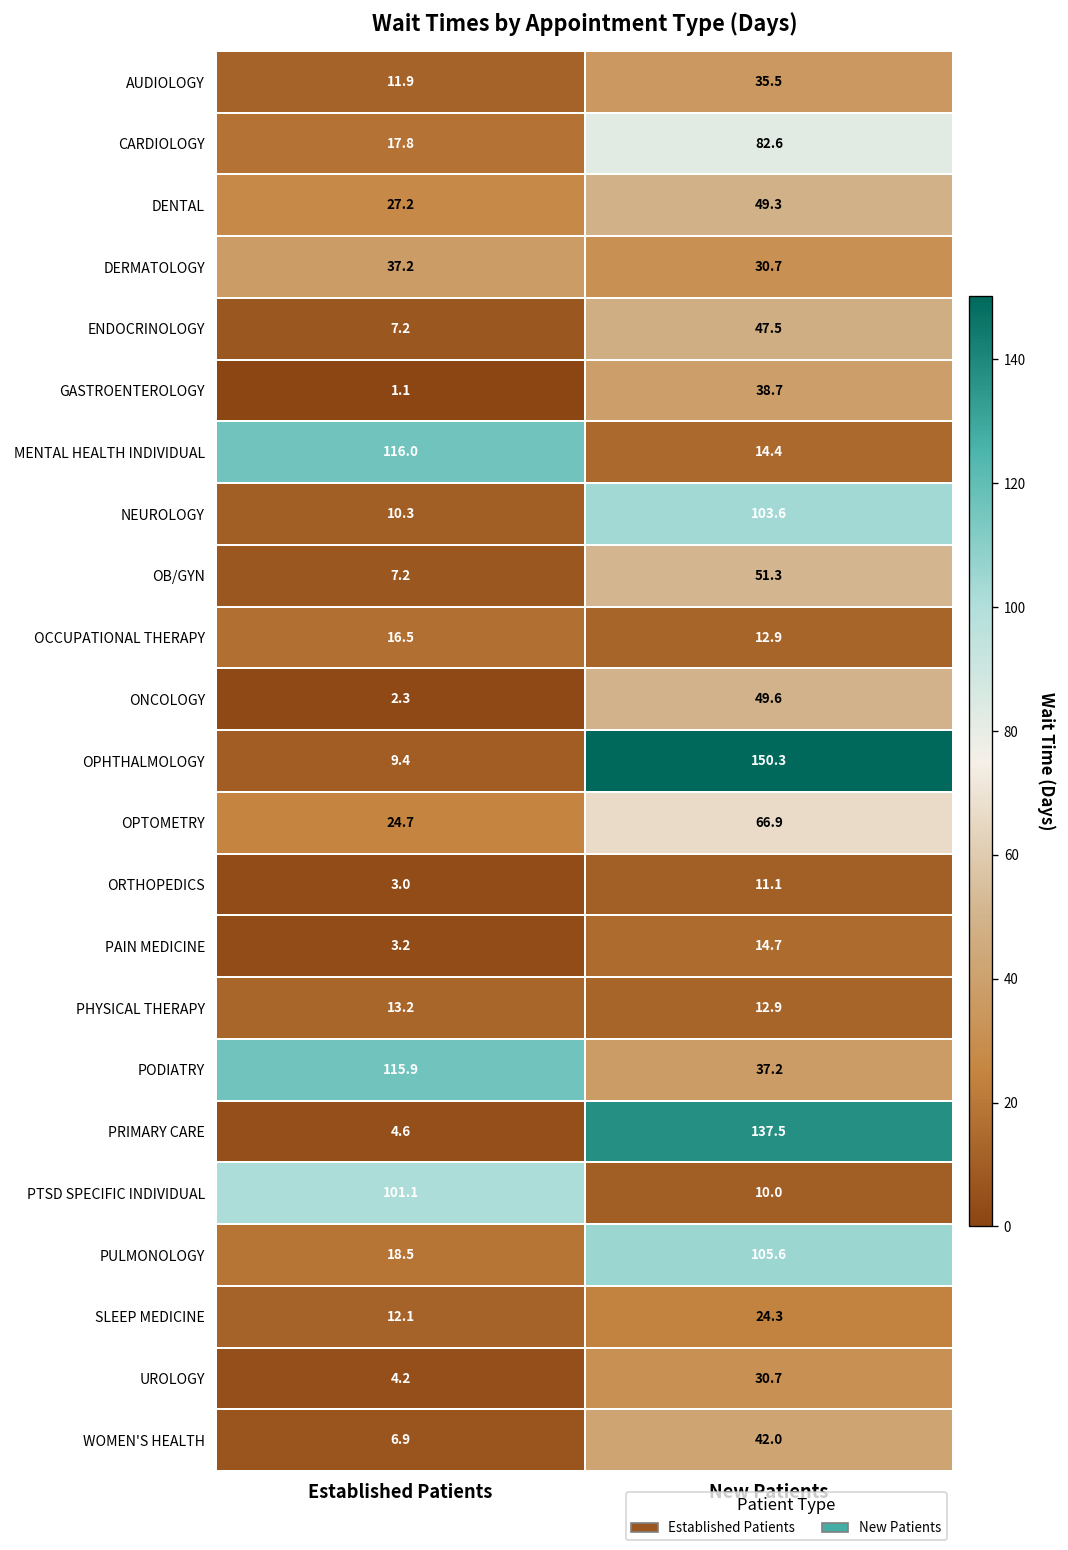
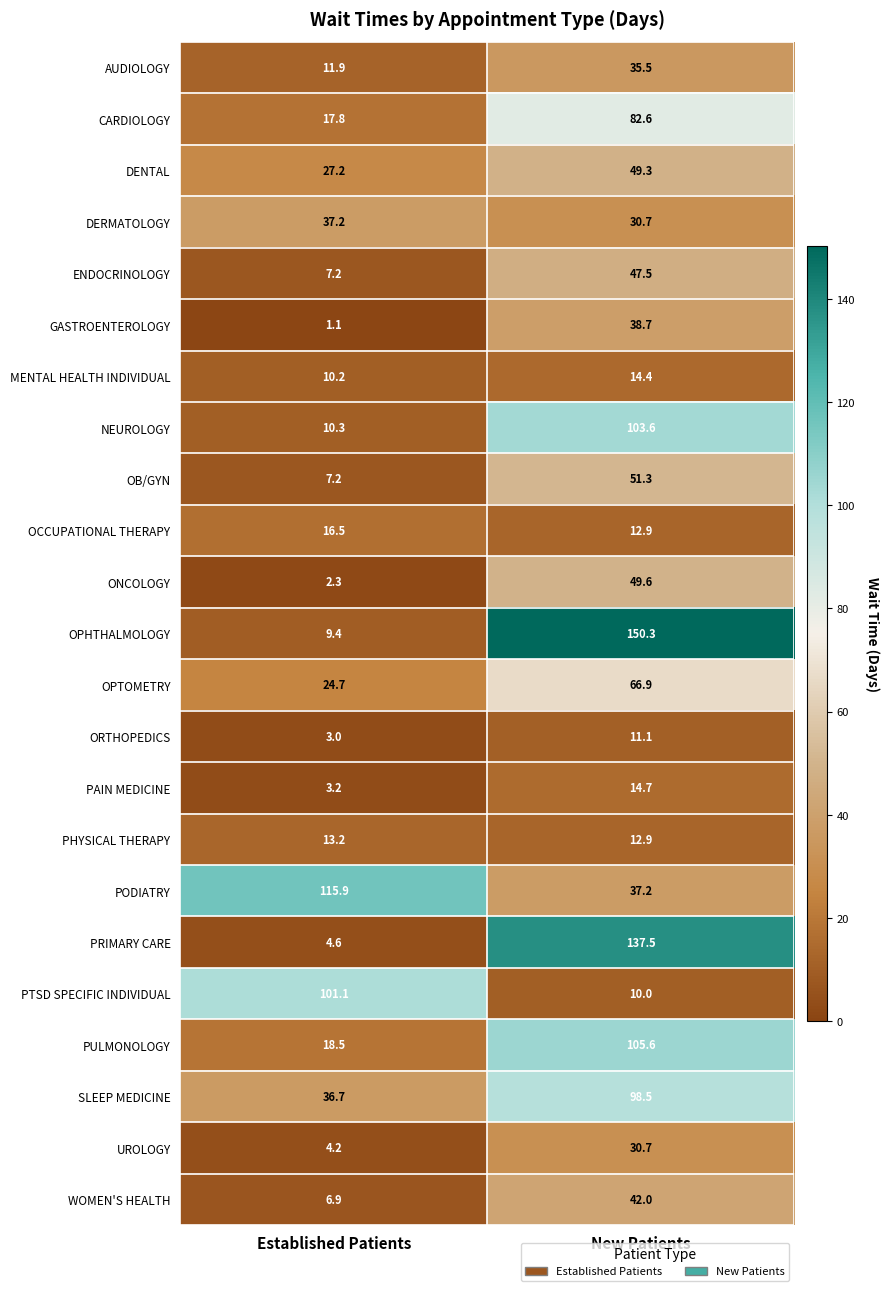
  {
    "AUDIOLOGY": {
      "Established Patients": 11.9,
      "New Patients": 35.5
    },
    "CARDIOLOGY": {
      "Established Patients": 17.8,
      "New Patients": 82.6
    },
    "DENTAL": {
      "Established Patients": 27.2,
      "New Patients": 49.3
    },
    "DERMATOLOGY": {
      "Established Patients": 37.2,
      "New Patients": 30.7
    },
    "ENDOCRINOLOGY": {
      "Established Patients": 7.2,
      "New Patients": 47.5
    },
    "GASTROENTEROLOGY": {
      "Established Patients": 1.1,
      "New Patients": 38.7
    },
    "MENTAL HEALTH INDIVIDUAL": {
-     "Established Patients": 116.0,
+     "Established Patients": 10.2,
      "New Patients": 14.4
    },
    "NEUROLOGY": {
      "Established Patients": 10.3,
      "New Patients": 103.6
    },
    "OB/GYN": {
      "Established Patients": 7.2,
      "New Patients": 51.3
    },
    "OCCUPATIONAL THERAPY": {
      "Established Patients": 16.5,
      "New Patients": 12.9
    },
    "ONCOLOGY": {
      "Established Patients": 2.3,
      "New Patients": 49.6
    },
    "OPHTHALMOLOGY": {
      "Established Patients": 9.4,
      "New Patients": 150.3
    },
    "OPTOMETRY": {
      "Established Patients": 24.7,
      "New Patients": 66.9
    },
    "ORTHOPEDICS": {
      "Established Patients": 3.0,
      "New Patients": 11.1
    },
    "PAIN MEDICINE": {
      "Established Patients": 3.2,
      "New Patients": 14.7
    },
    "PHYSICAL THERAPY": {
      "Established Patients": 13.2,
      "New Patients": 12.9
    },
    "PODIATRY": {
      "Established Patients": 115.9,
      "New Patients": 37.2
    },
    "PRIMARY CARE": {
      "Established Patients": 4.6,
      "New Patients": 137.5
    },
    "PTSD SPECIFIC INDIVIDUAL": {
      "Established Patients": 101.1,
      "New Patients": 10.0
    },
    "PULMONOLOGY": {
      "Established Patients": 18.5,
      "New Patients": 105.6
    },
    "SLEEP MEDICINE": {
-     "Established Patients": 12.1,
-     "New Patients": 24.3
+     "Established Patients": 36.7,
+     "New Patients": 98.5
    },
    "UROLOGY": {
      "Established Patients": 4.2,
      "New Patients": 30.7
    },
    "WOMEN'S HEALTH": {
      "Established Patients": 6.9,
      "New Patients": 42.0
    }
  }
